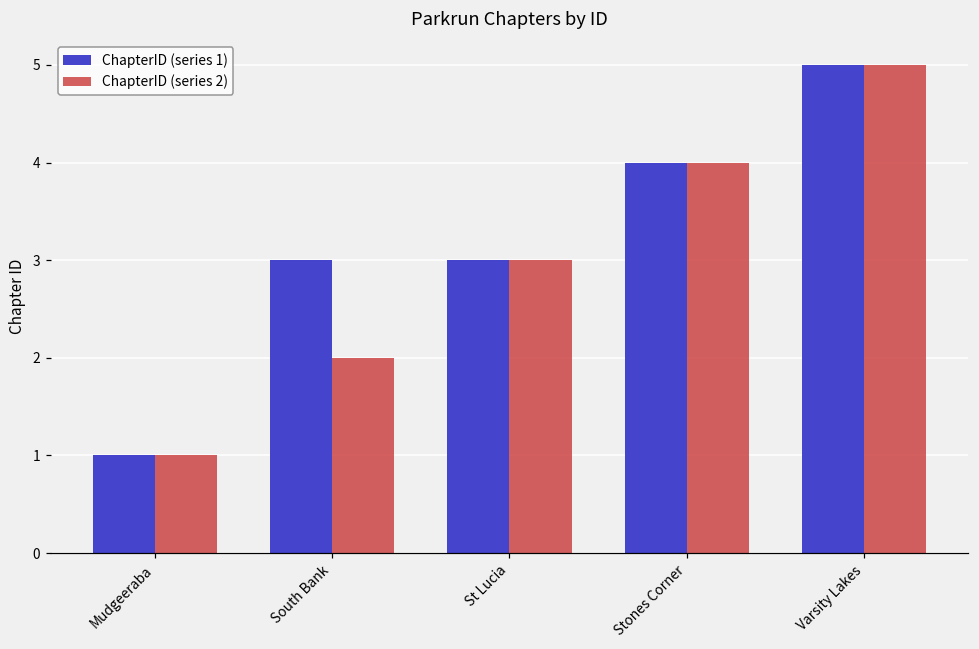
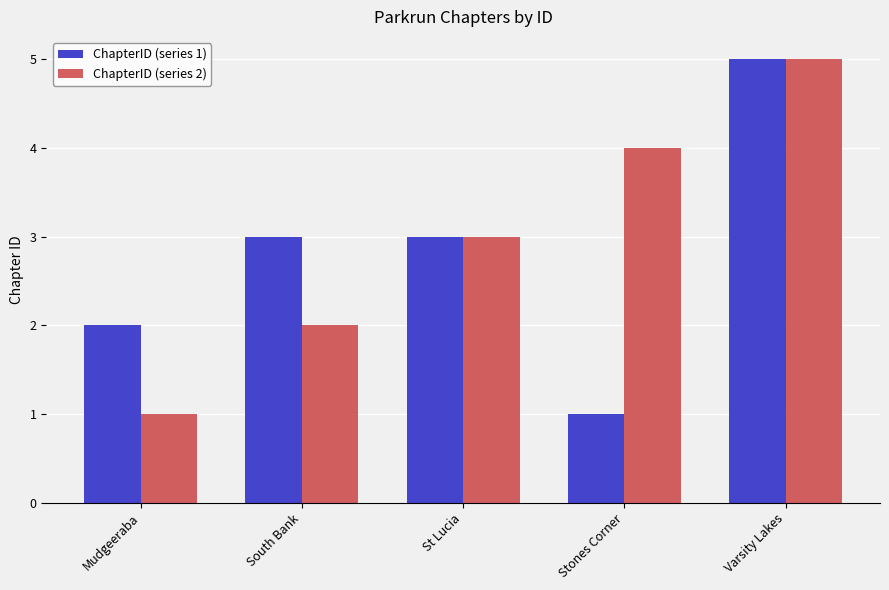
  {
    "ChapterID (series 1)": {
-     "Mudgeeraba": 1,
+     "Mudgeeraba": 2,
      "South Bank": 3,
      "St Lucia": 3,
-     "Stones Corner": 4,
+     "Stones Corner": 1,
      "Varsity Lakes": 5
    },
    "ChapterID (series 2)": {
      "Mudgeeraba": 1,
      "South Bank": 2,
      "St Lucia": 3,
      "Stones Corner": 4,
      "Varsity Lakes": 5
    }
  }
